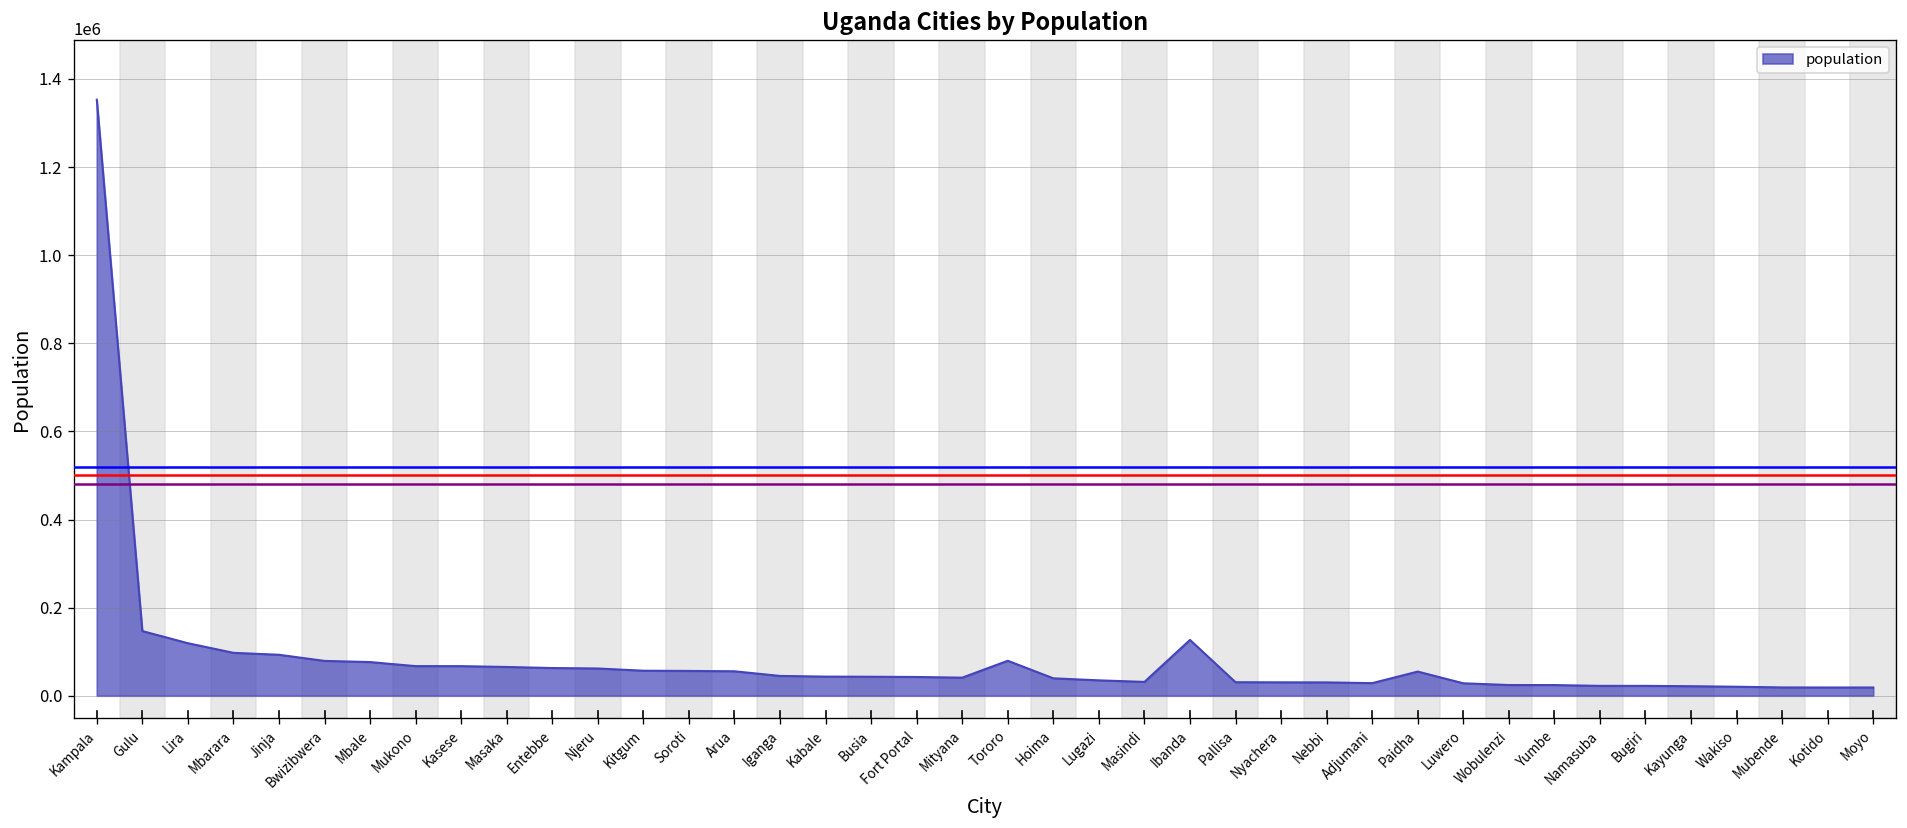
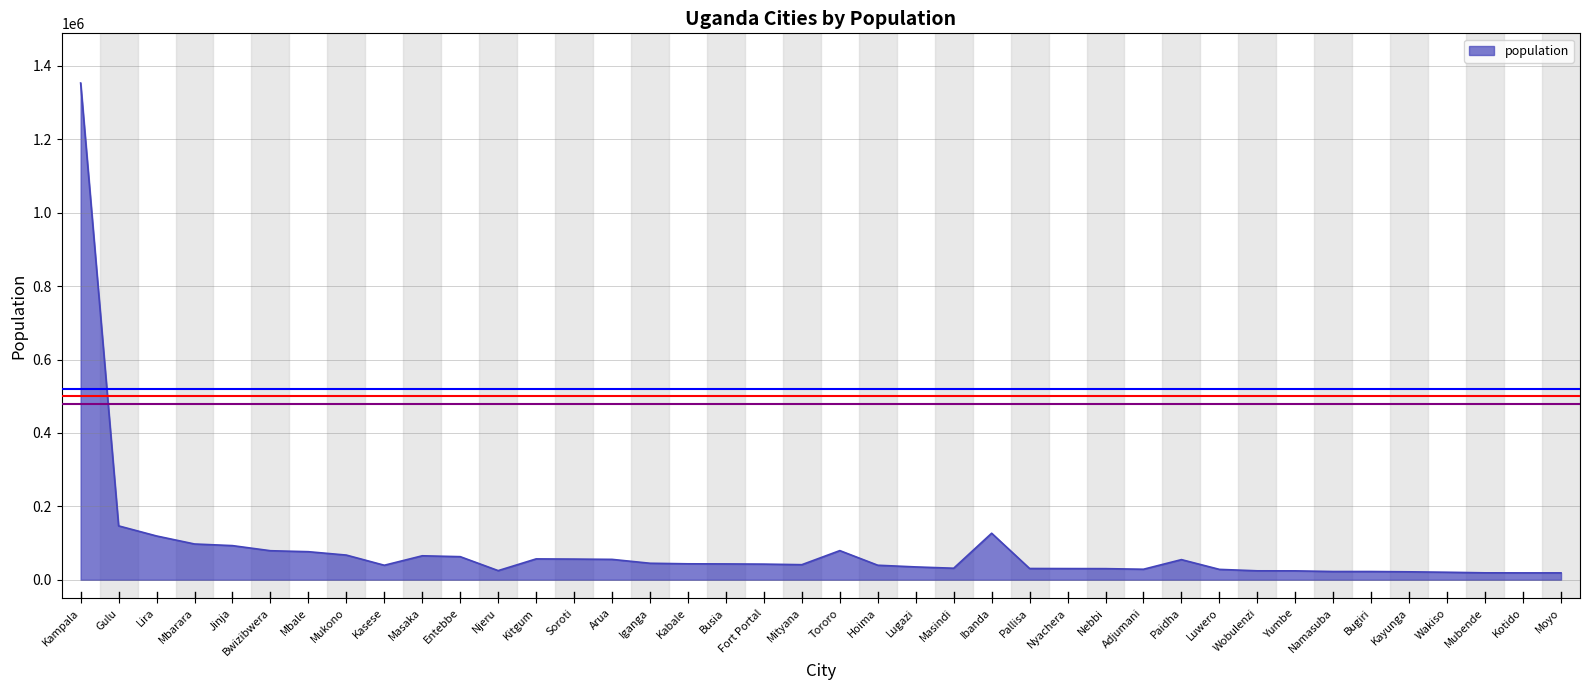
  {
    "Kampala": 1350000,
    "Gulu": 150000,
    "Lira": 120000,
    "Mbarara": 100000,
    "Jinja": 90000,
    "Bwizibwera": 80000,
    "Mbale": 80000,
    "Mukono": 70000,
-   "Kasese": 70000,
+   "Kasese": 40000,
    "Masaka": 70000,
    "Entebbe": 60000,
-   "Njeru": 60000,
+   "Njeru": 20000,
    "Kitgum": 60000,
    "Soroti": 60000,
    "Arua": 60000,
    "Iganga": 50000,
    "Kabale": 40000,
    "Busia": 40000,
    "Fort Portal": 40000,
    "Mityana": 40000,
    "Tororo": 80000,
    "Hoima": 40000,
    "Lugazi": 40000,
    "Masindi": 30000,
    "Ibanda": 130000,
    "Pallisa": 30000,
    "Nyachera": 30000,
    "Nebbi": 30000,
    "Adjumani": 30000,
    "Paidha": 50000,
    "Luwero": 30000,
    "Wobulenzi": 20000,
    "Yumbe": 20000,
    "Namasuba": 20000,
    "Bugiri": 20000,
    "Kayunga": 20000,
    "Wakiso": 20000,
    "Mubende": 20000,
    "Kotido": 20000,
    "Moyo": 20000
  }
